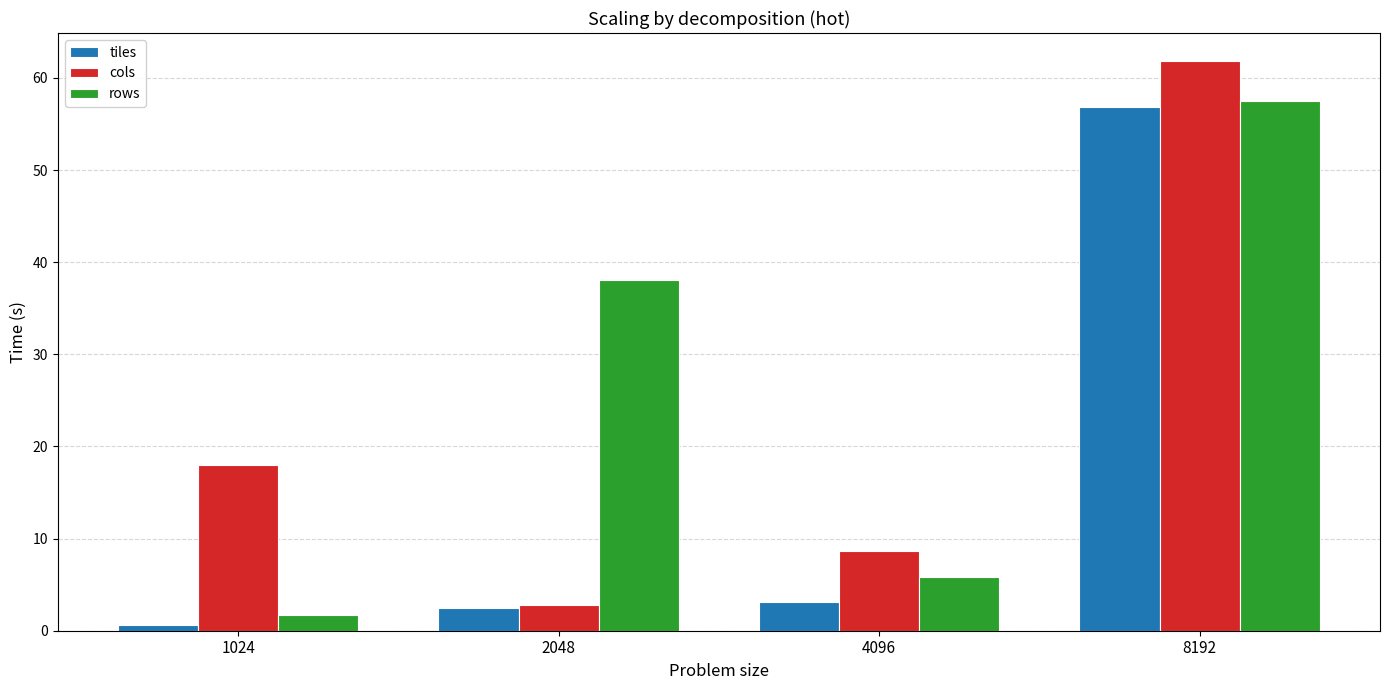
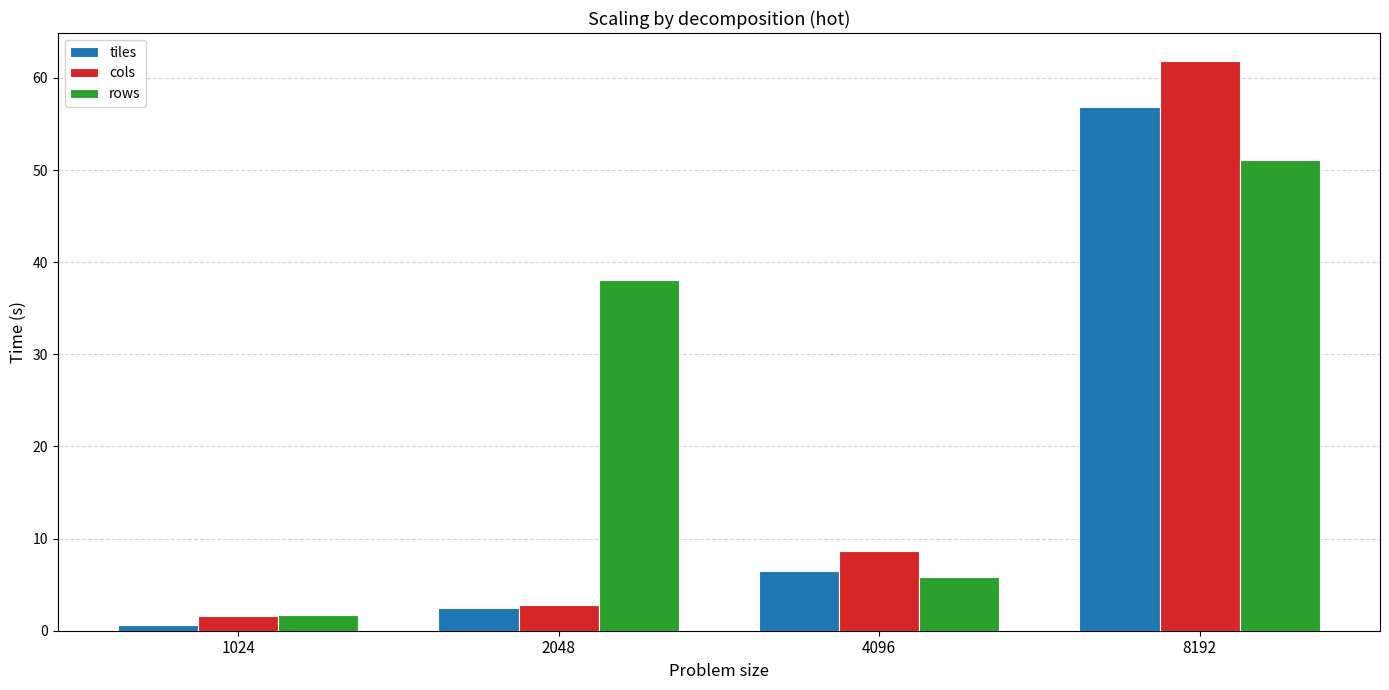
  {
    "tiles": {
      "1024": 1,
      "2048": 2,
-     "4096": 3,
+     "4096": 6,
      "8192": 57
    },
    "cols": {
-     "1024": 18,
+     "1024": 2,
      "2048": 3,
      "4096": 9,
      "8192": 62
    },
    "rows": {
      "1024": 2,
      "2048": 38,
      "4096": 6,
-     "8192": 57
+     "8192": 51
    }
  }
